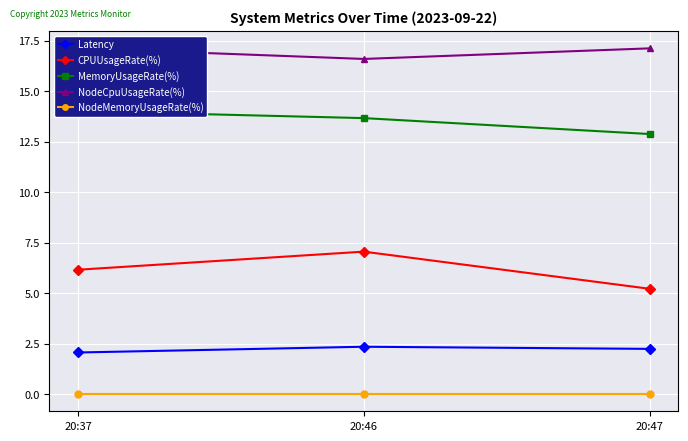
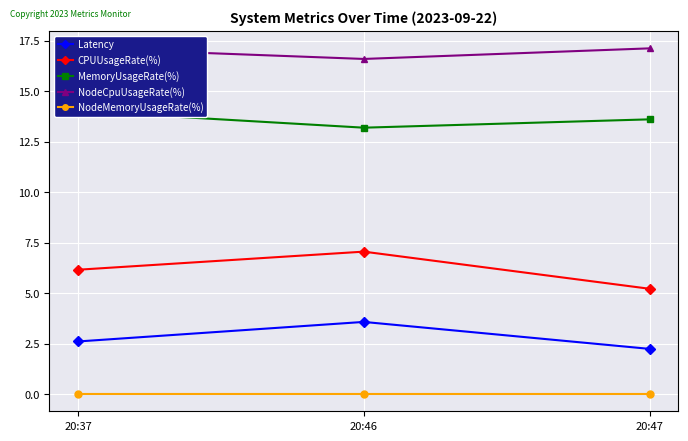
  {
    "Latency": {
-     "20:37": 2.1,
-     "20:46": 2.4,
+     "20:37": 2.6,
+     "20:46": 3.6,
      "20:47": 2.2
    },
    "CPUUsageRate(%)": {
      "20:37": 6.2,
      "20:46": 7.1,
      "20:47": 5.2
    },
    "MemoryUsageRate(%)": {
-     "20:46": 13.7,
-     "20:47": 12.9
+     "20:46": 13.2,
+     "20:47": 13.6
    },
    "NodeCpuUsageRate(%)": {
      "20:46": 16.6,
      "20:47": 17.1
    },
    "NodeMemoryUsageRate(%)": {
      "20:37": 0.0,
      "20:46": 0.0,
      "20:47": 0.0
    }
  }
